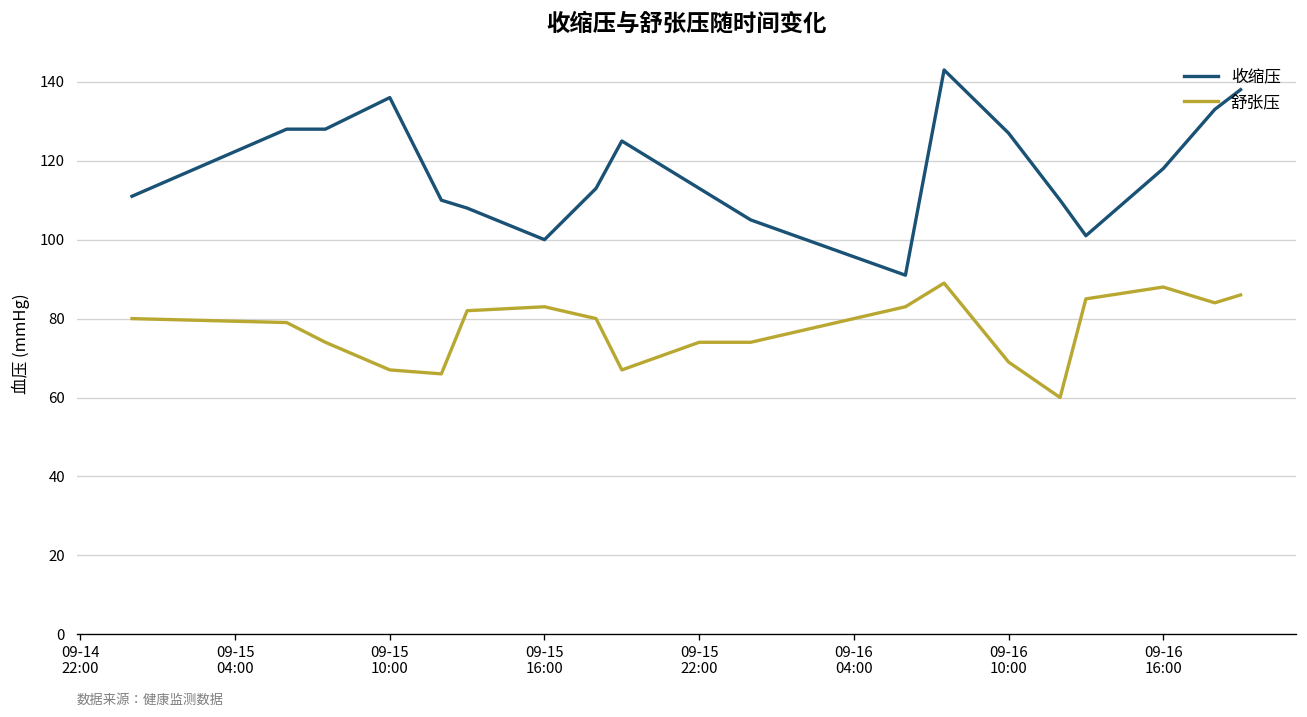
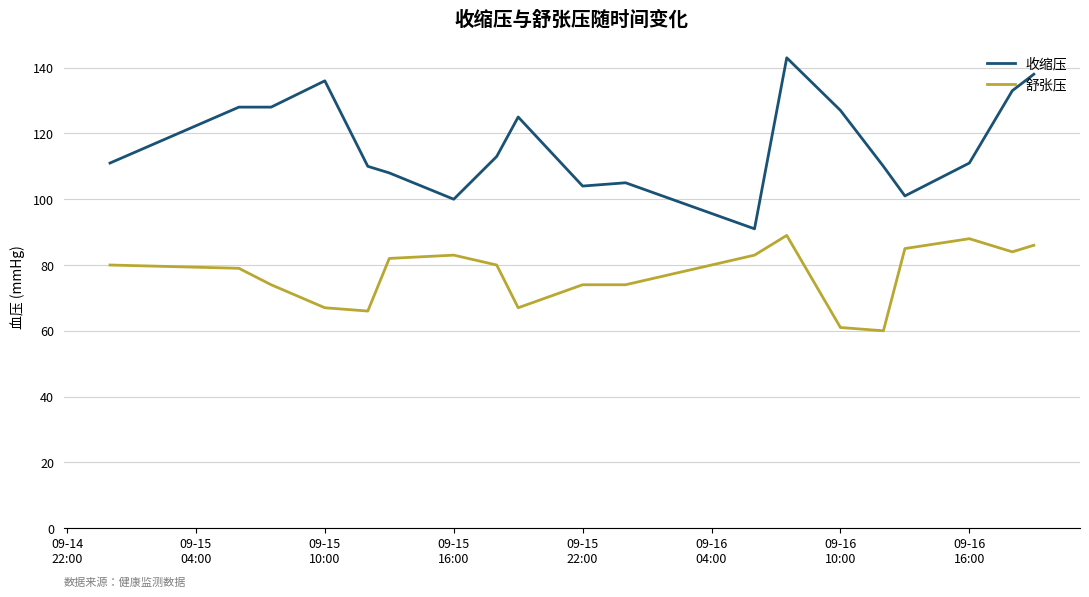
  {
    "收缩压": {
      "09-15 10:00": 136,
      "09-15 16:00": 100,
-     "09-15 22:00": 113,
+     "09-15 22:00": 104,
      "09-16 10:00": 127,
-     "09-16 16:00": 118
+     "09-16 16:00": 111
    },
    "舒张压": {
      "09-15 10:00": 67,
      "09-15 16:00": 83,
      "09-15 22:00": 74,
-     "09-16 10:00": 69,
+     "09-16 10:00": 61,
      "09-16 16:00": 88
    }
  }
